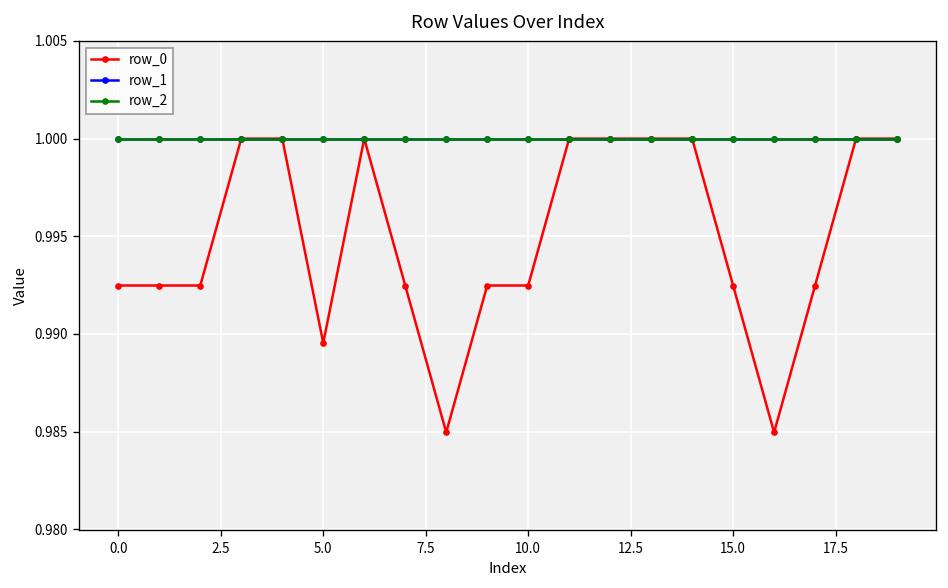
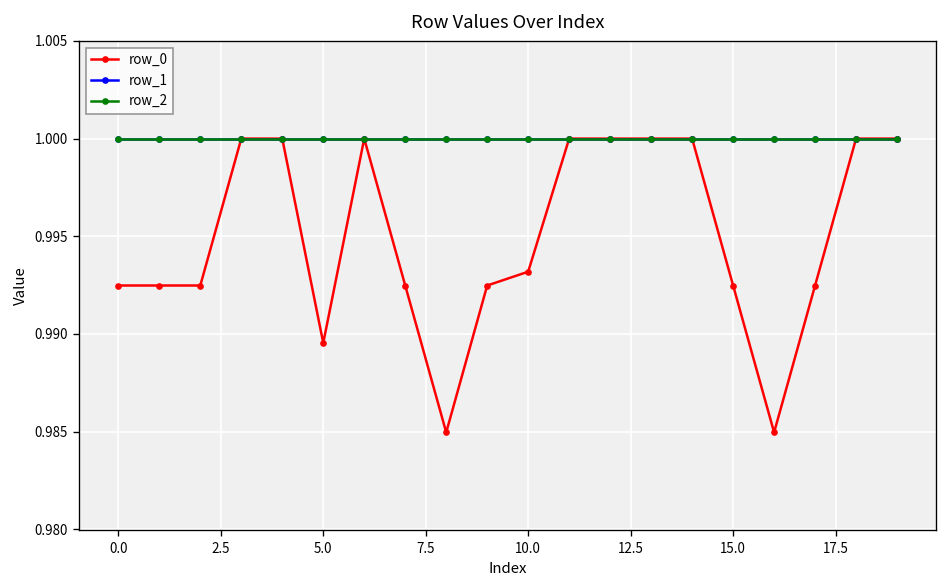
  {
    "row_0": {
      "0.0": 0.9925,
      "5.0": 0.9895,
-     "10.0": 0.9925,
+     "10.0": 0.9932,
      "15.0": 0.9925
    },
    "row_2": {
      "0.0": 1.0000,
      "5.0": 1.0000,
      "10.0": 1.0000,
      "15.0": 1.0000
    }
  }
